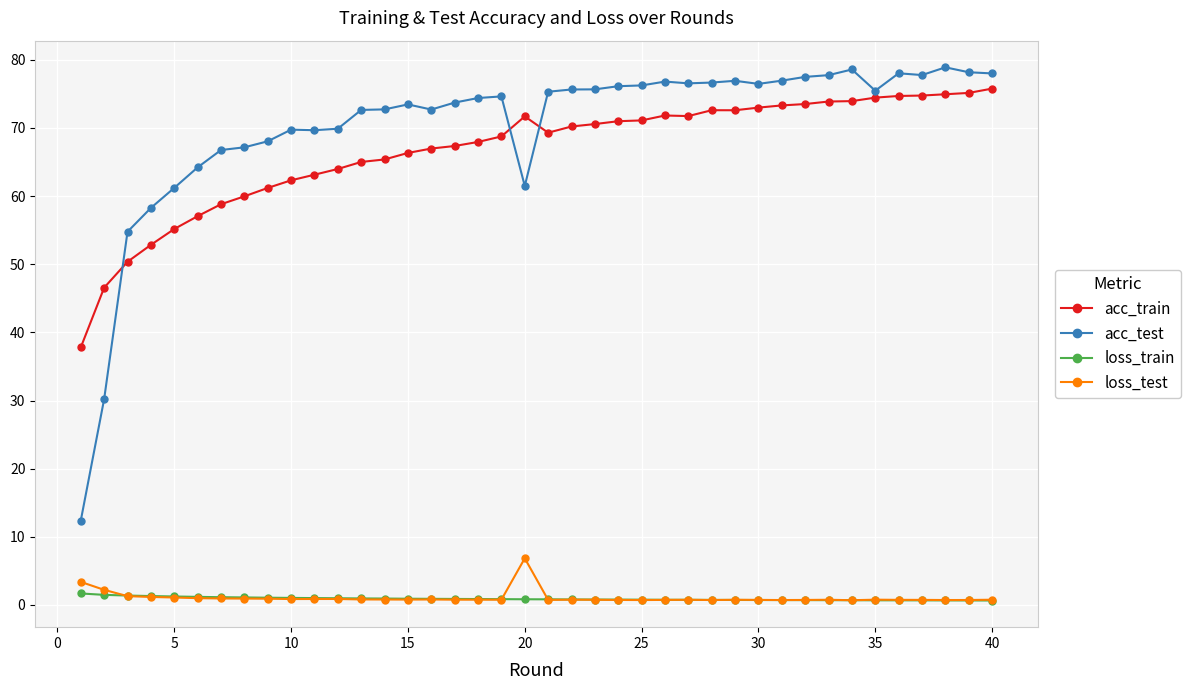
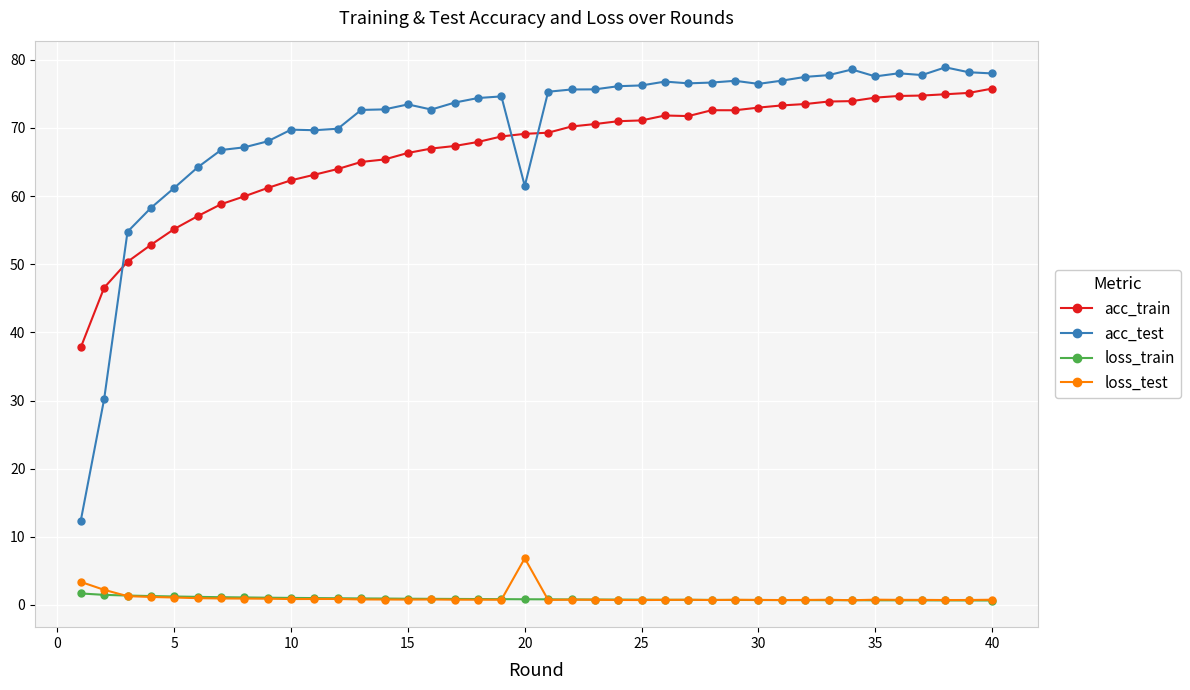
  {
    "acc_train": {
      "5": 55,
      "10": 62,
      "15": 66,
-     "20": 72,
+     "20": 69,
      "25": 71,
      "30": 73,
      "35": 74,
      "40": 76
    },
    "acc_test": {
      "5": 61,
      "10": 70,
      "15": 73,
      "20": 61,
      "25": 76,
      "30": 76,
-     "35": 75,
+     "35": 78,
      "40": 78
    },
    "loss_train": {
      "20": 1
    },
    "loss_test": {
      "20": 7
    }
  }
